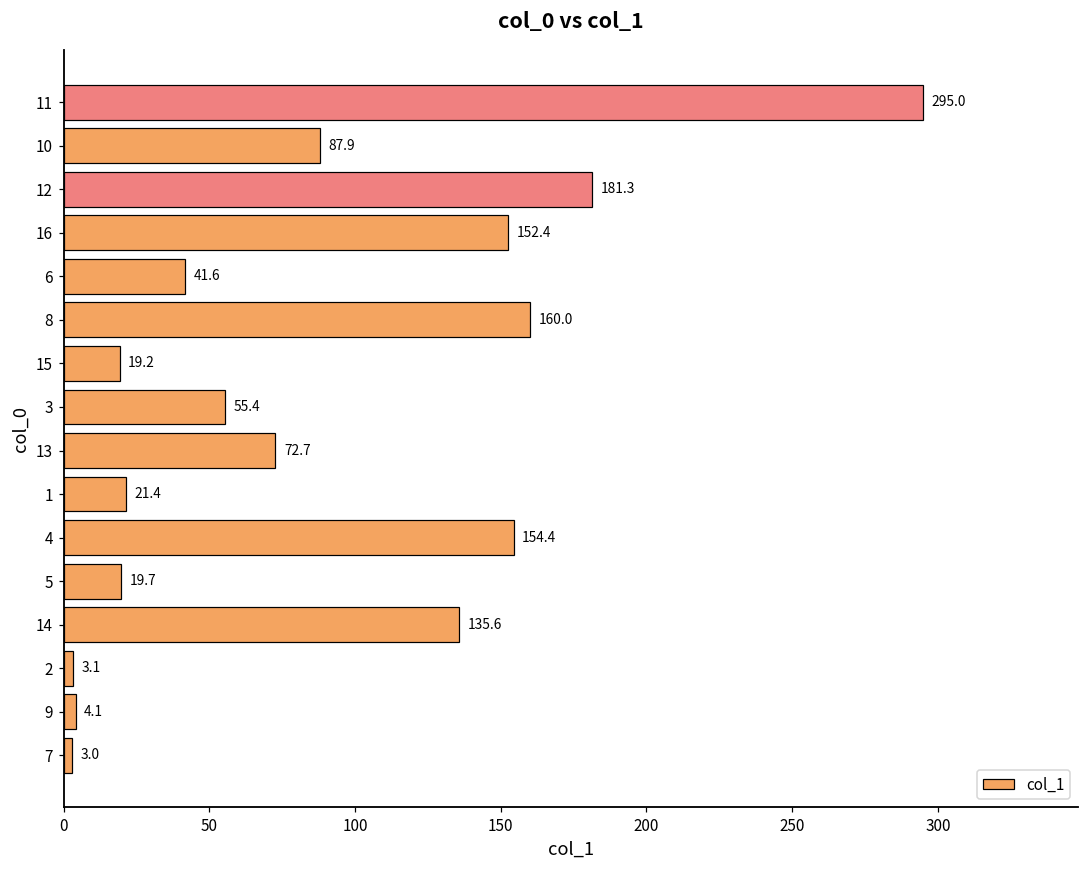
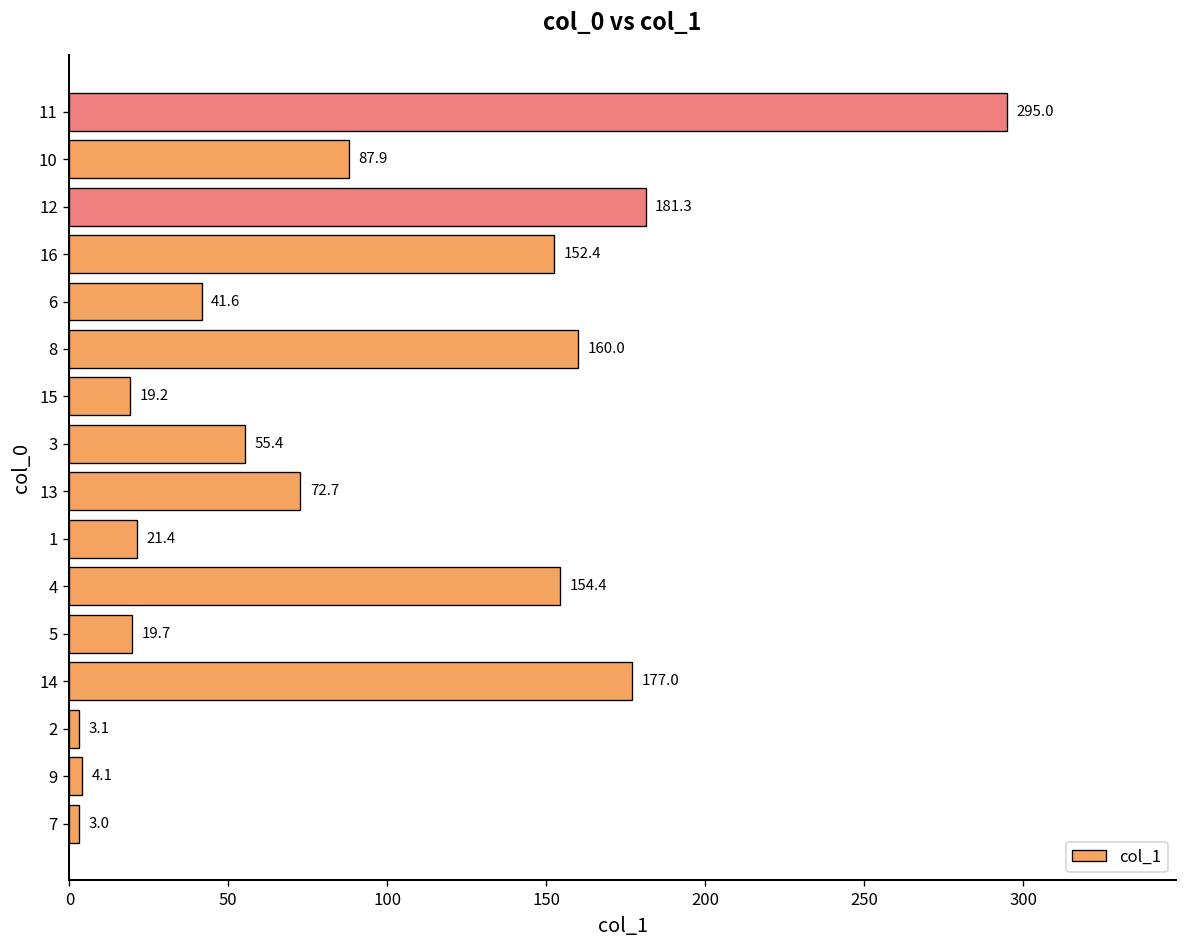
  {
    "11": 295.0,
    "10": 87.9,
    "12": 181.3,
    "16": 152.4,
    "6": 41.6,
    "8": 160.0,
    "15": 19.2,
    "3": 55.4,
    "13": 72.7,
    "1": 21.4,
    "4": 154.4,
    "5": 19.7,
-   "14": 135.6,
+   "14": 177.0,
    "2": 3.1,
    "9": 4.1,
    "7": 3.0
  }
